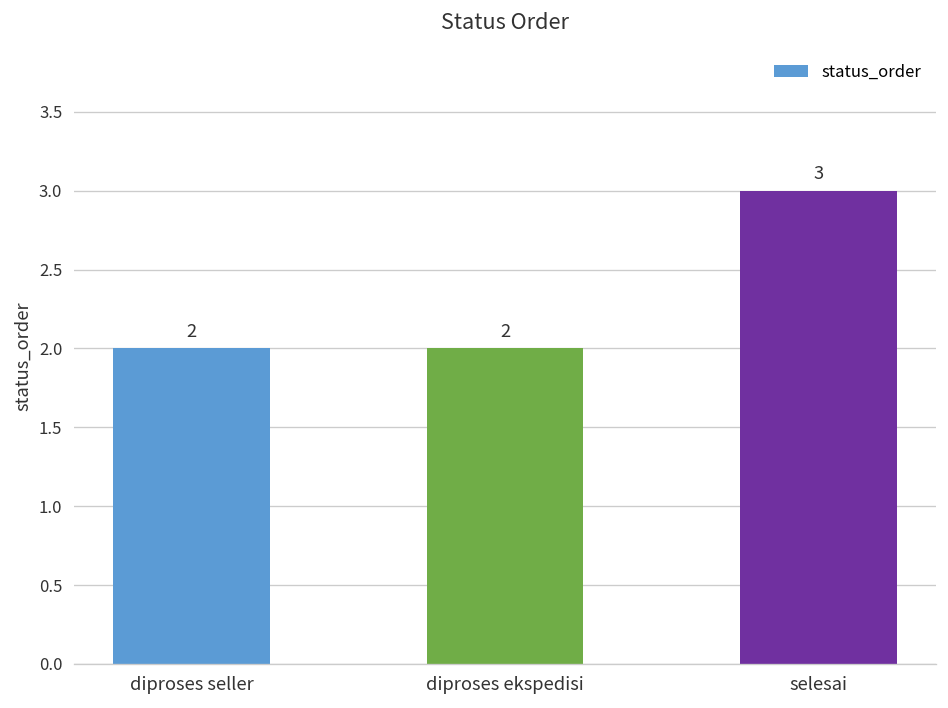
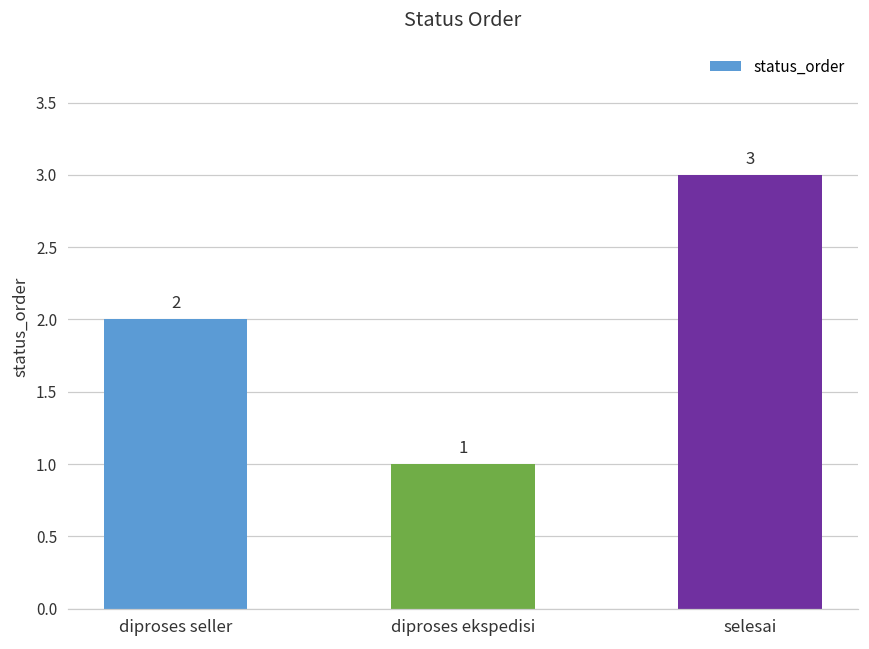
  {
    "diproses seller": 2,
-   "diproses ekspedisi": 2,
+   "diproses ekspedisi": 1,
    "selesai": 3
  }
